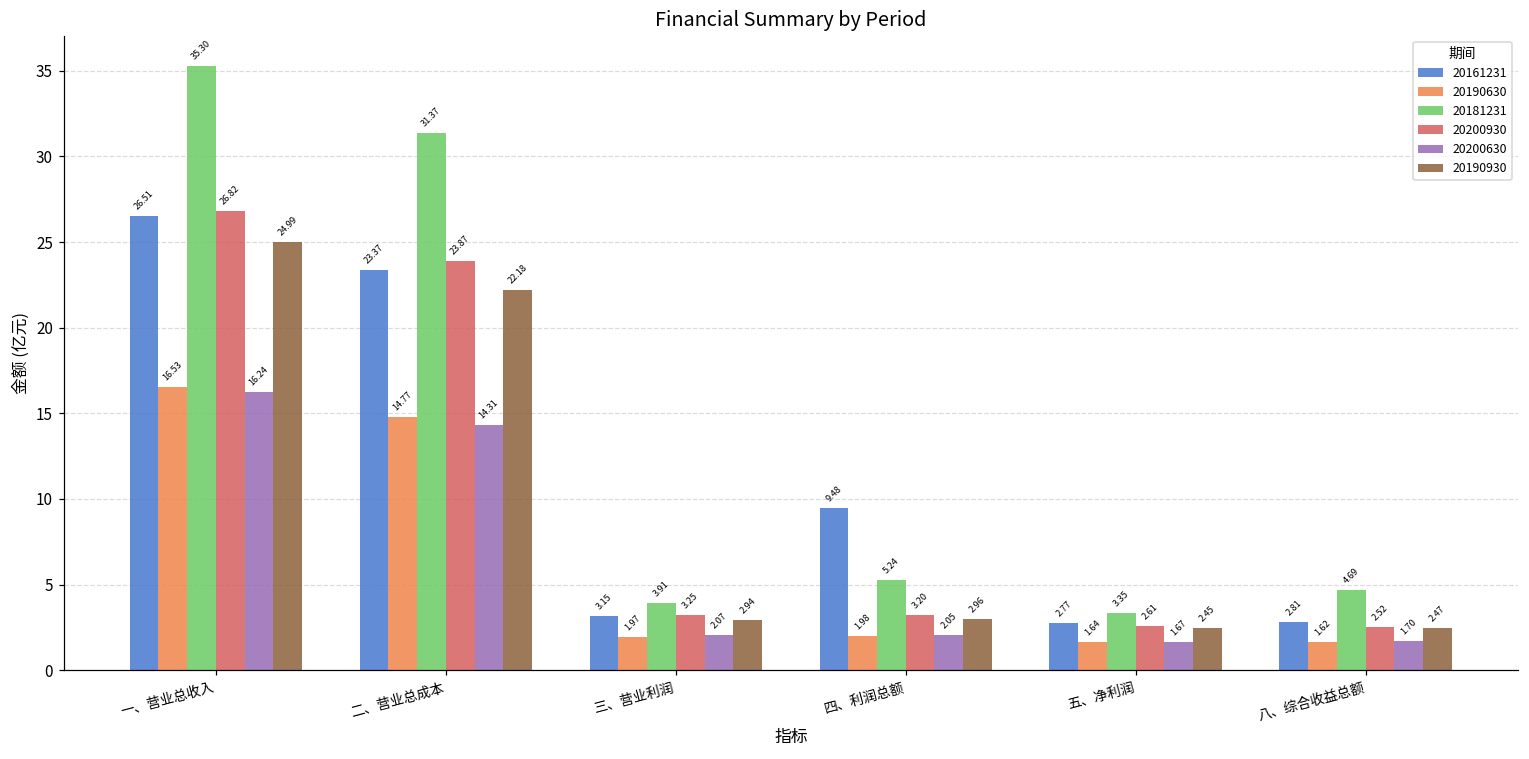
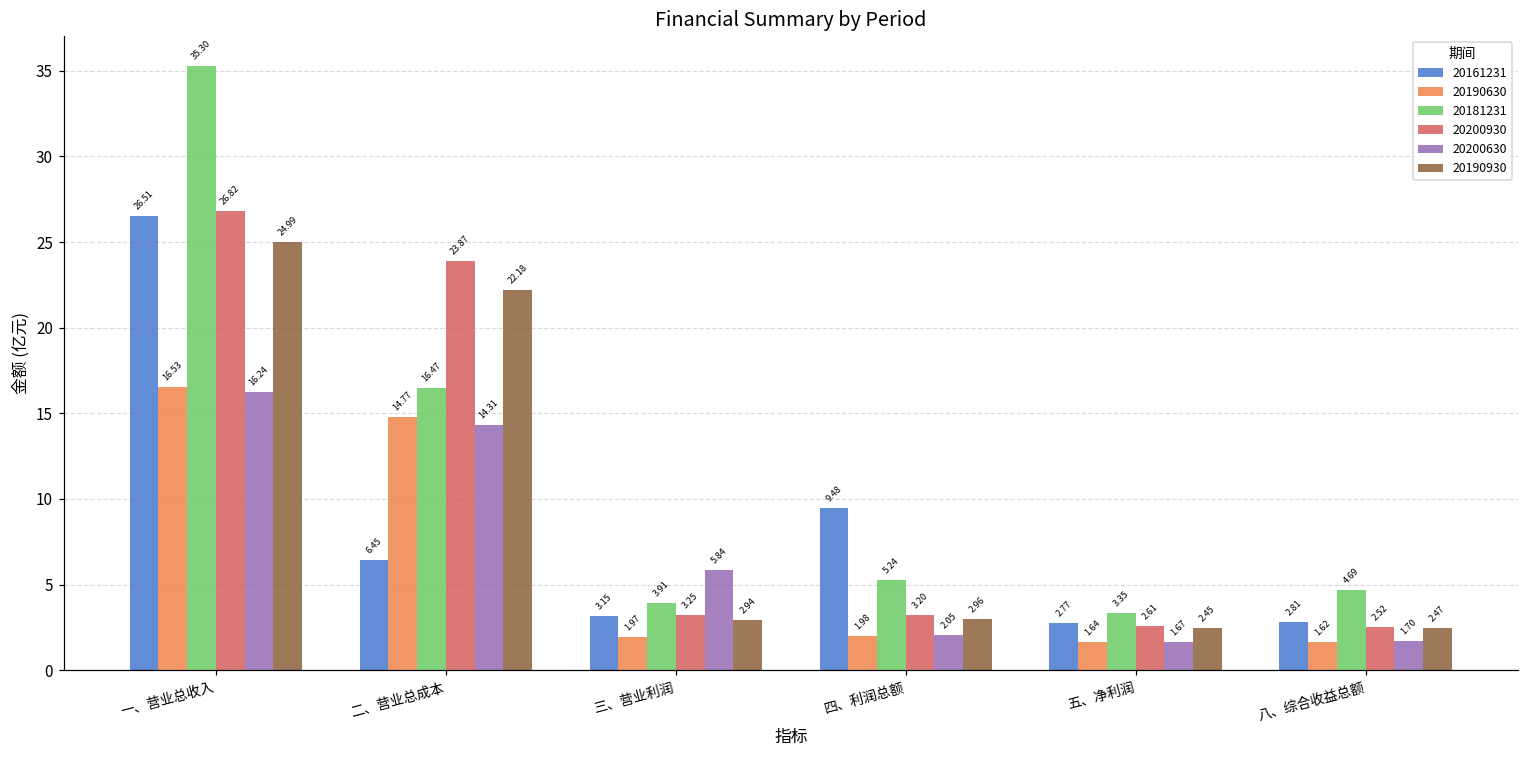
  {
    "20161231": {
      "一、营业总收入": 26.51,
-     "二、营业总成本": 23.37,
+     "二、营业总成本": 6.45,
      "三、营业利润": 3.15,
      "四、利润总额": 9.48,
      "五、净利润": 2.77,
      "八、综合收益总额": 2.81
    },
    "20181231": {
      "一、营业总收入": 35.30,
-     "二、营业总成本": 31.37,
+     "二、营业总成本": 16.47,
      "三、营业利润": 3.91,
      "四、利润总额": 5.24,
      "五、净利润": 3.35,
      "八、综合收益总额": 4.69
    },
    "20200630": {
      "一、营业总收入": 16.24,
      "二、营业总成本": 14.31,
-     "三、营业利润": 2.07,
+     "三、营业利润": 5.84,
      "四、利润总额": 2.05,
      "五、净利润": 1.67,
      "八、综合收益总额": 1.70
    },
    "20190930": {
      "一、营业总收入": 24.99,
      "二、营业总成本": 22.18,
      "三、营业利润": 2.94,
      "四、利润总额": 2.96,
      "五、净利润": 2.45,
      "八、综合收益总额": 2.47
    }
  }
